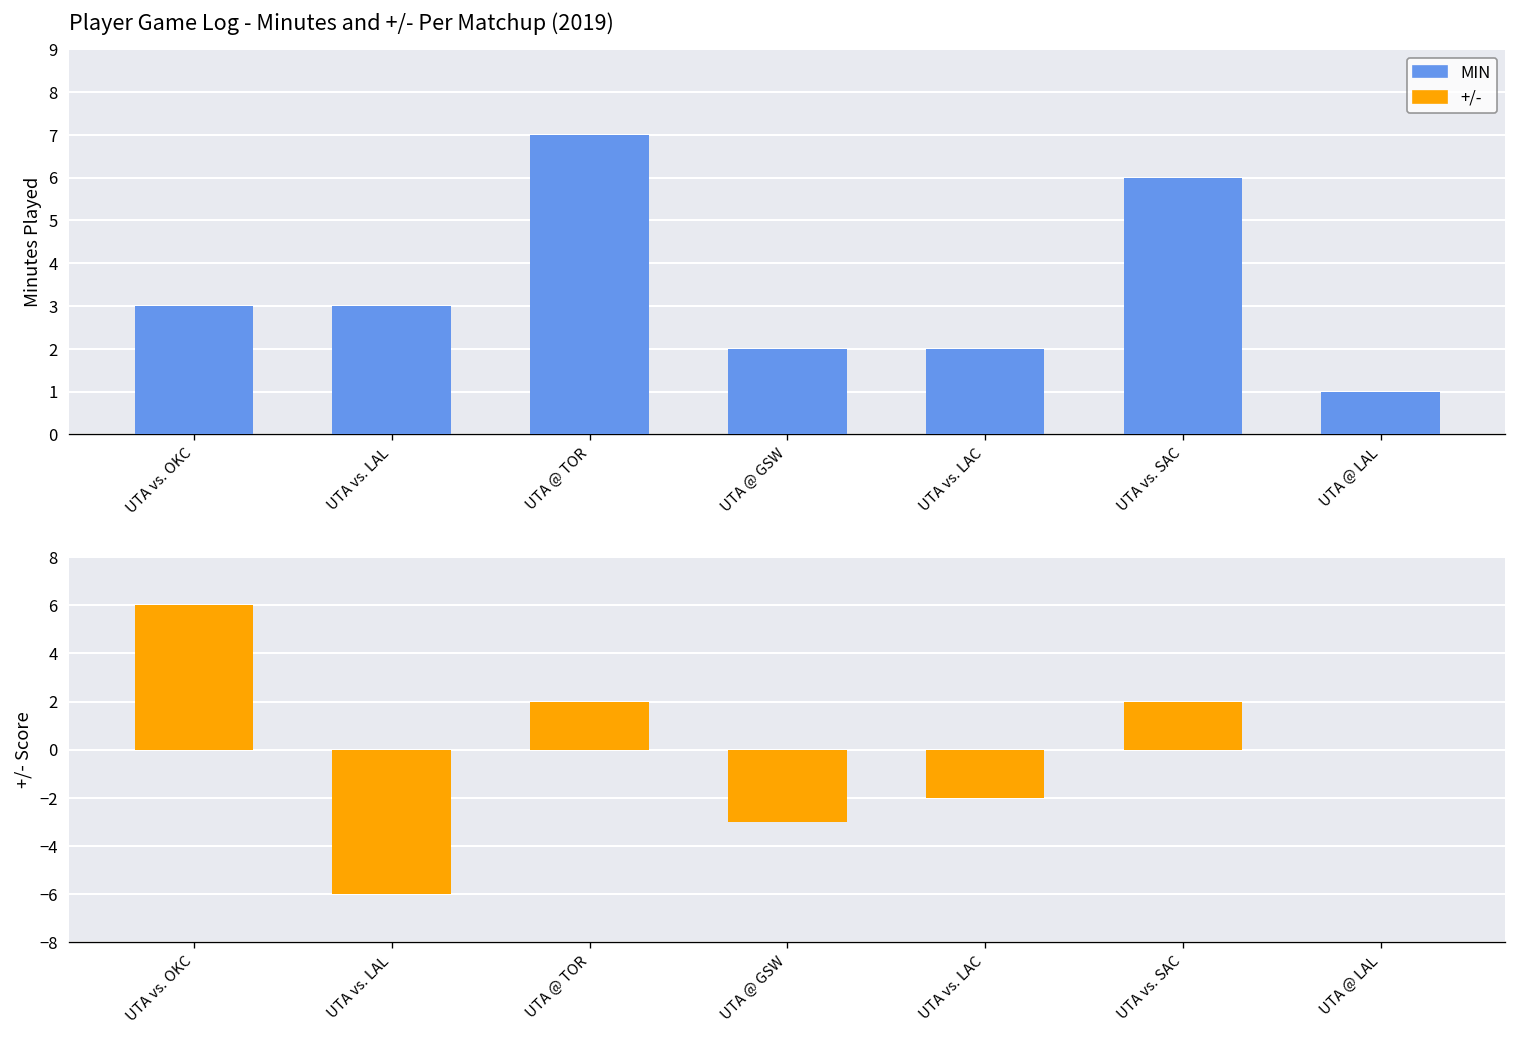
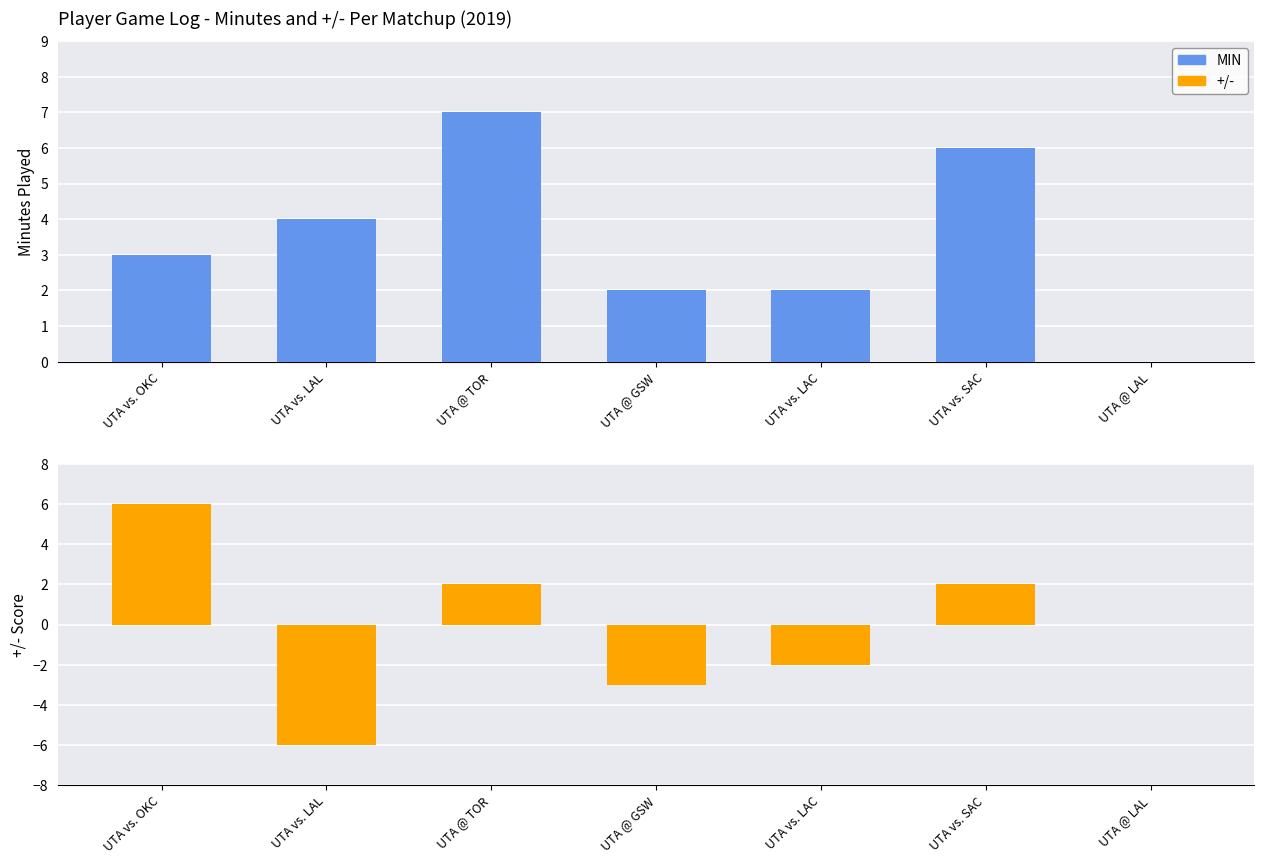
  {
    "Player Game Log - Minutes and +/- Per Matchup (2019)": {
      "UTA vs. OKC": 3,
-     "UTA vs. LAL": 3,
+     "UTA vs. LAL": 4,
      "UTA @ TOR": 7,
      "UTA @ GSW": 2,
      "UTA vs. LAC": 2,
      "UTA vs. SAC": 6,
-     "UTA @ LAL": 1
+     "UTA @ LAL": 0
    }
  }
